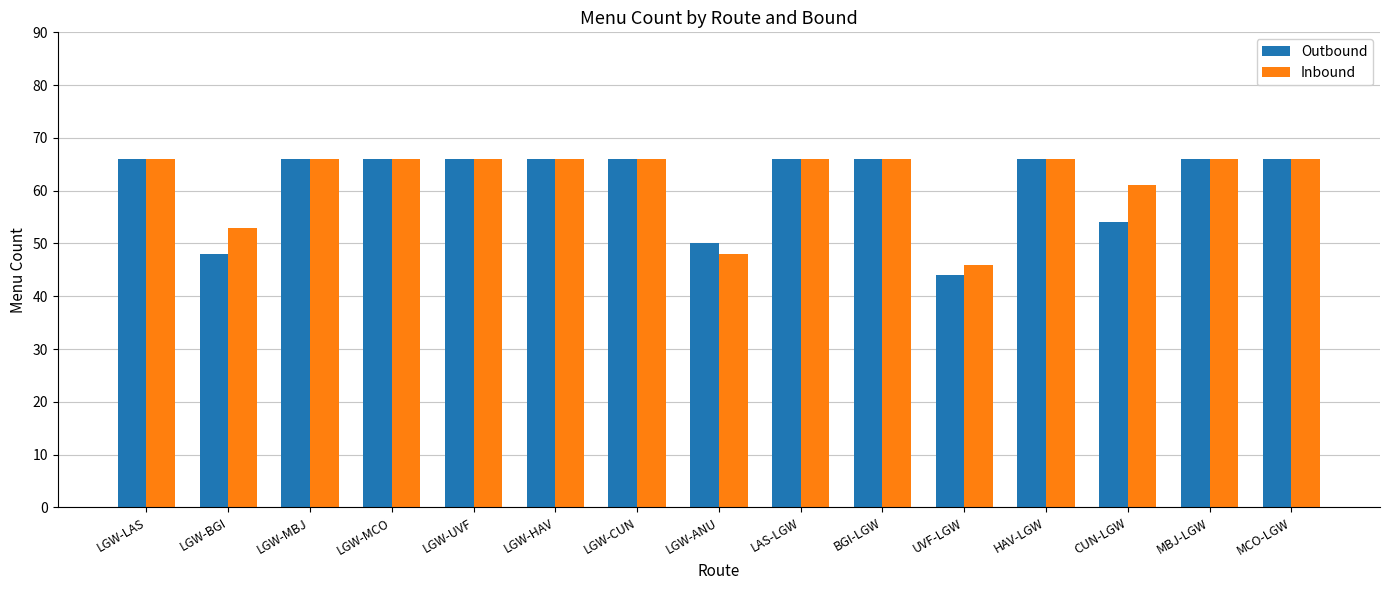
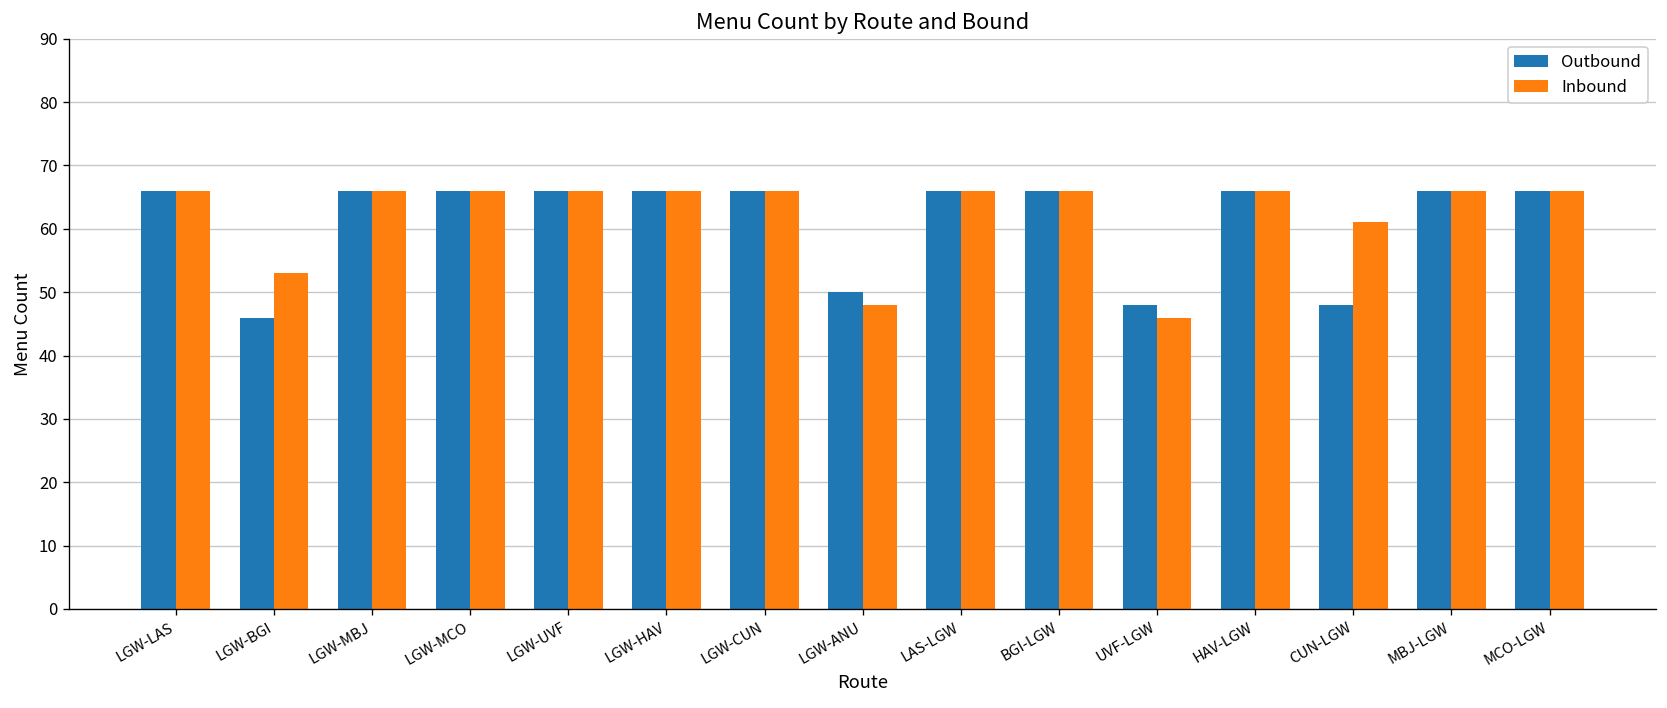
  {
    "Outbound": {
      "LGW-LAS": 66,
-     "LGW-BGI": 48,
+     "LGW-BGI": 46,
      "LGW-MBJ": 66,
      "LGW-MCO": 66,
      "LGW-UVF": 66,
      "LGW-HAV": 66,
      "LGW-CUN": 66,
      "LGW-ANU": 50,
      "LAS-LGW": 66,
      "BGI-LGW": 66,
-     "UVF-LGW": 44,
+     "UVF-LGW": 48,
      "HAV-LGW": 66,
-     "CUN-LGW": 54,
+     "CUN-LGW": 48,
      "MBJ-LGW": 66,
      "MCO-LGW": 66
    },
    "Inbound": {
      "LGW-LAS": 66,
      "LGW-BGI": 53,
      "LGW-MBJ": 66,
      "LGW-MCO": 66,
      "LGW-UVF": 66,
      "LGW-HAV": 66,
      "LGW-CUN": 66,
      "LGW-ANU": 48,
      "LAS-LGW": 66,
      "BGI-LGW": 66,
      "UVF-LGW": 46,
      "HAV-LGW": 66,
      "CUN-LGW": 61,
      "MBJ-LGW": 66,
      "MCO-LGW": 66
    }
  }
